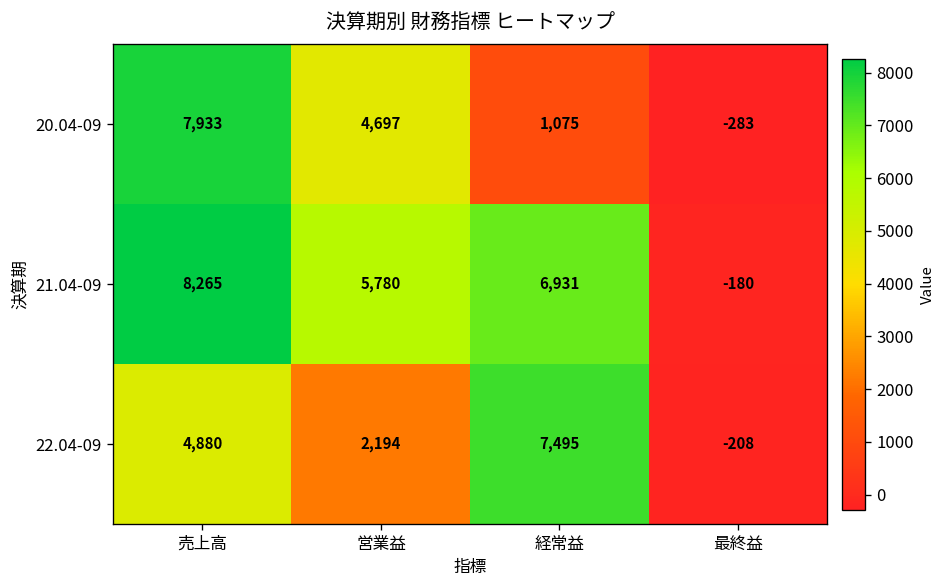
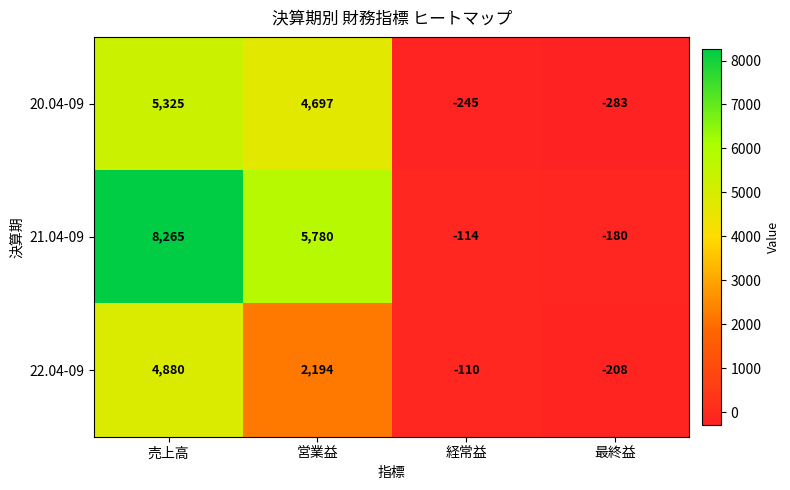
  {
    "20.04-09": {
-     "売上高": "7,933",
+     "売上高": "5,325",
      "営業益": "4,697",
-     "経常益": "1,075",
+     "経常益": "-245",
      "最終益": "-283"
    },
    "21.04-09": {
      "売上高": "8,265",
      "営業益": "5,780",
-     "経常益": "6,931",
+     "経常益": "-114",
      "最終益": "-180"
    },
    "22.04-09": {
      "売上高": "4,880",
      "営業益": "2,194",
-     "経常益": "7,495",
+     "経常益": "-110",
      "最終益": "-208"
    }
  }
